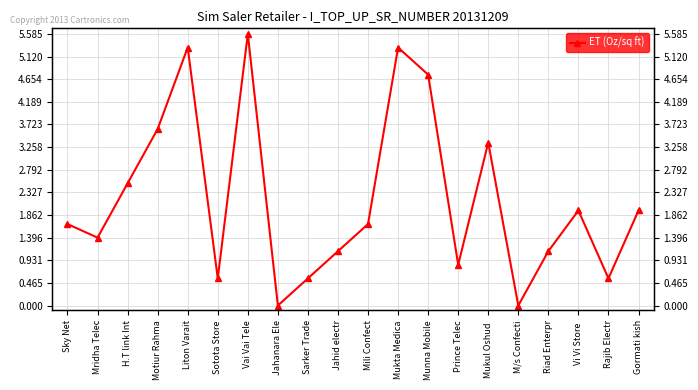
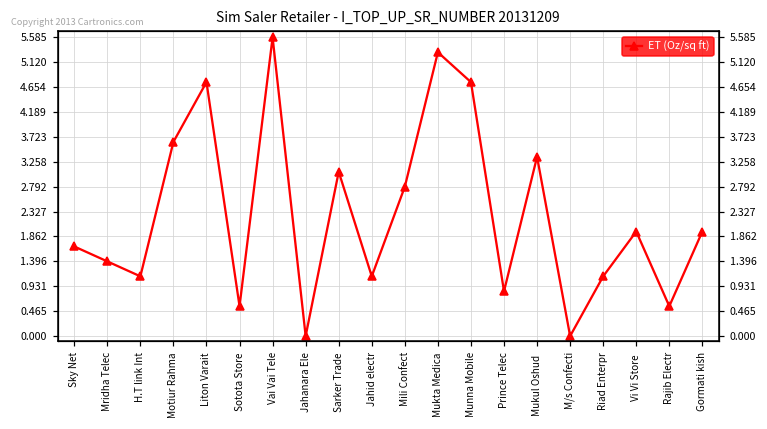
  {
    "Sky Net": 1.7,
    "Mridha Telec": 1.4,
-   "H.T link Int": 2.5,
+   "H.T link Int": 1.1,
    "Motiur Rahma": 3.6,
-   "Liton Varait": 5.3,
+   "Liton Varait": 4.7,
    "Sotota Store": 0.6,
    "Vai Vai Tele": 5.6,
    "Jahanara Ele": 0.0,
-   "Sarker Trade": 0.6,
+   "Sarker Trade": 3.1,
    "Jahid electr": 1.1,
-   "Mili Confect": 1.7,
+   "Mili Confect": 2.8,
    "Mukta Medica": 5.3,
    "Munna Mobile": 4.7,
    "Prince Telec": 0.8,
    "Mukul Oshud": 3.4,
    "M/s Confecti": 0.0,
    "Riad Enterpr": 1.1,
    "Vi Vi Store": 2.0,
    "Rajib Electr": 0.6,
    "Gormati kish": 2.0
  }
